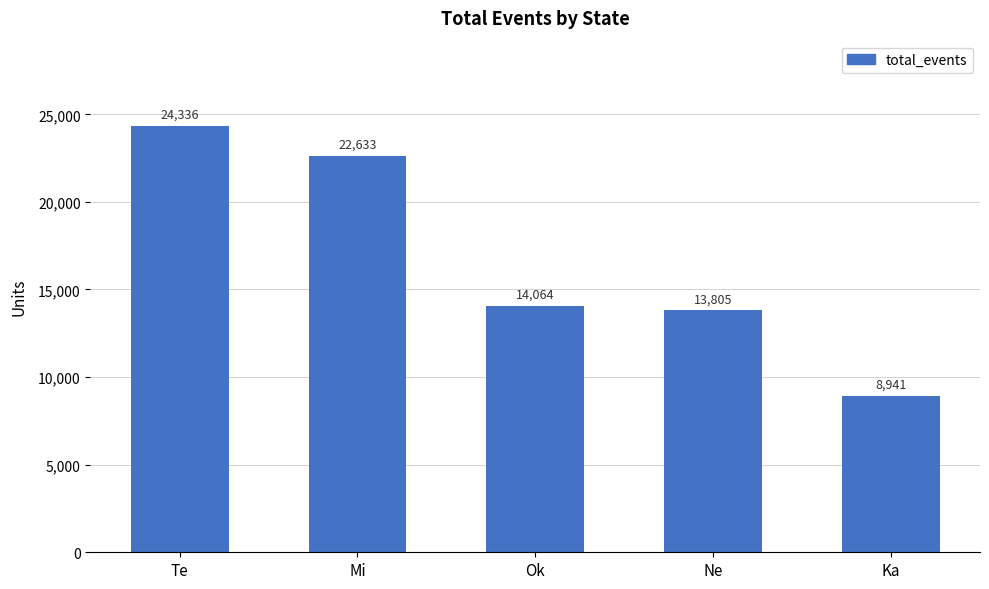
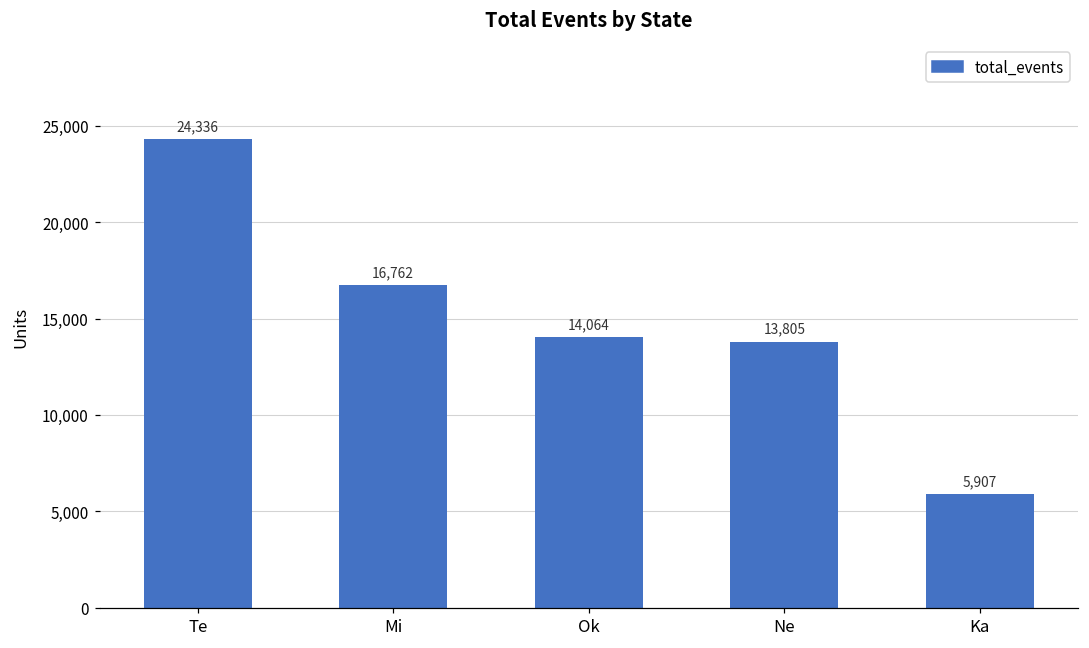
  {
    "Te": "24,336",
-   "Mi": "22,633",
+   "Mi": "16,762",
    "Ok": "14,064",
    "Ne": "13,805",
-   "Ka": "8,941"
+   "Ka": "5,907"
  }
